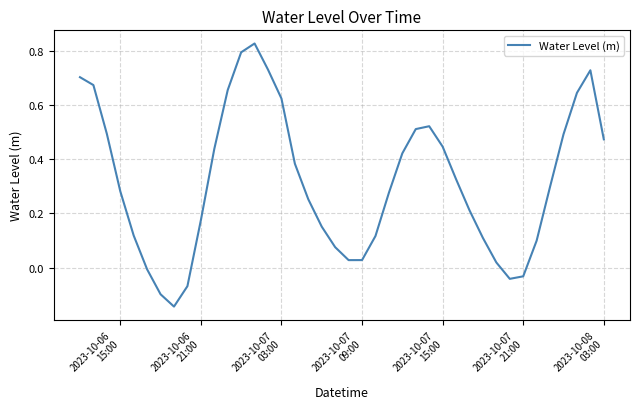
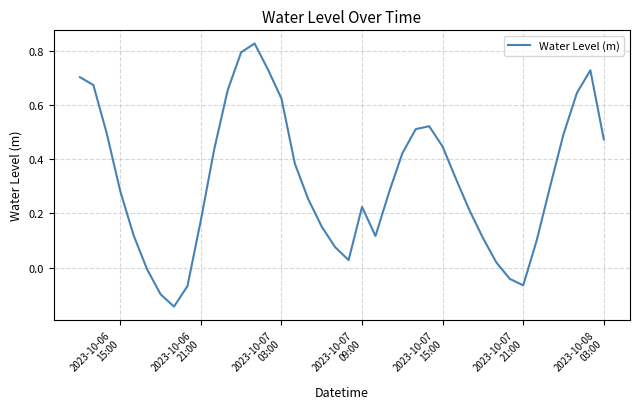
  {
    "2023-10-06 15:00": 0.28,
    "2023-10-06 21:00": 0.17,
    "2023-10-07 03:00": 0.62,
-   "2023-10-07 09:00": 0.03,
+   "2023-10-07 09:00": 0.22,
    "2023-10-07 15:00": 0.45,
-   "2023-10-07 21:00": -0.03,
+   "2023-10-07 21:00": -0.07,
    "2023-10-08 03:00": 0.47
  }
